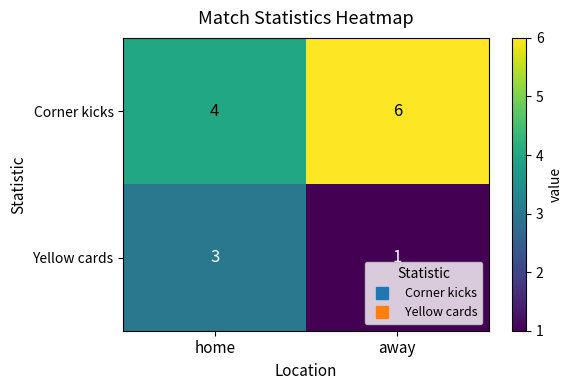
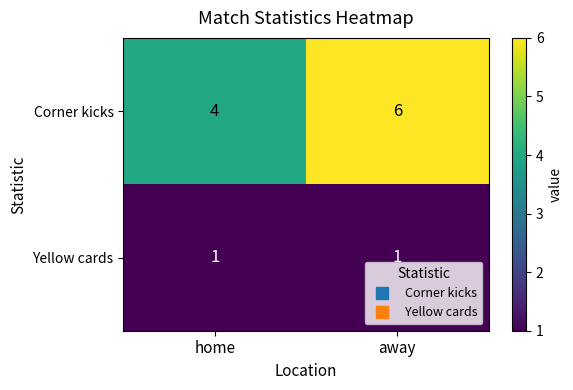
  {
    "Corner kicks": {
      "home": 4,
      "away": 6
    },
    "Yellow cards": {
-     "home": 3
+     "home": 1
    }
  }
